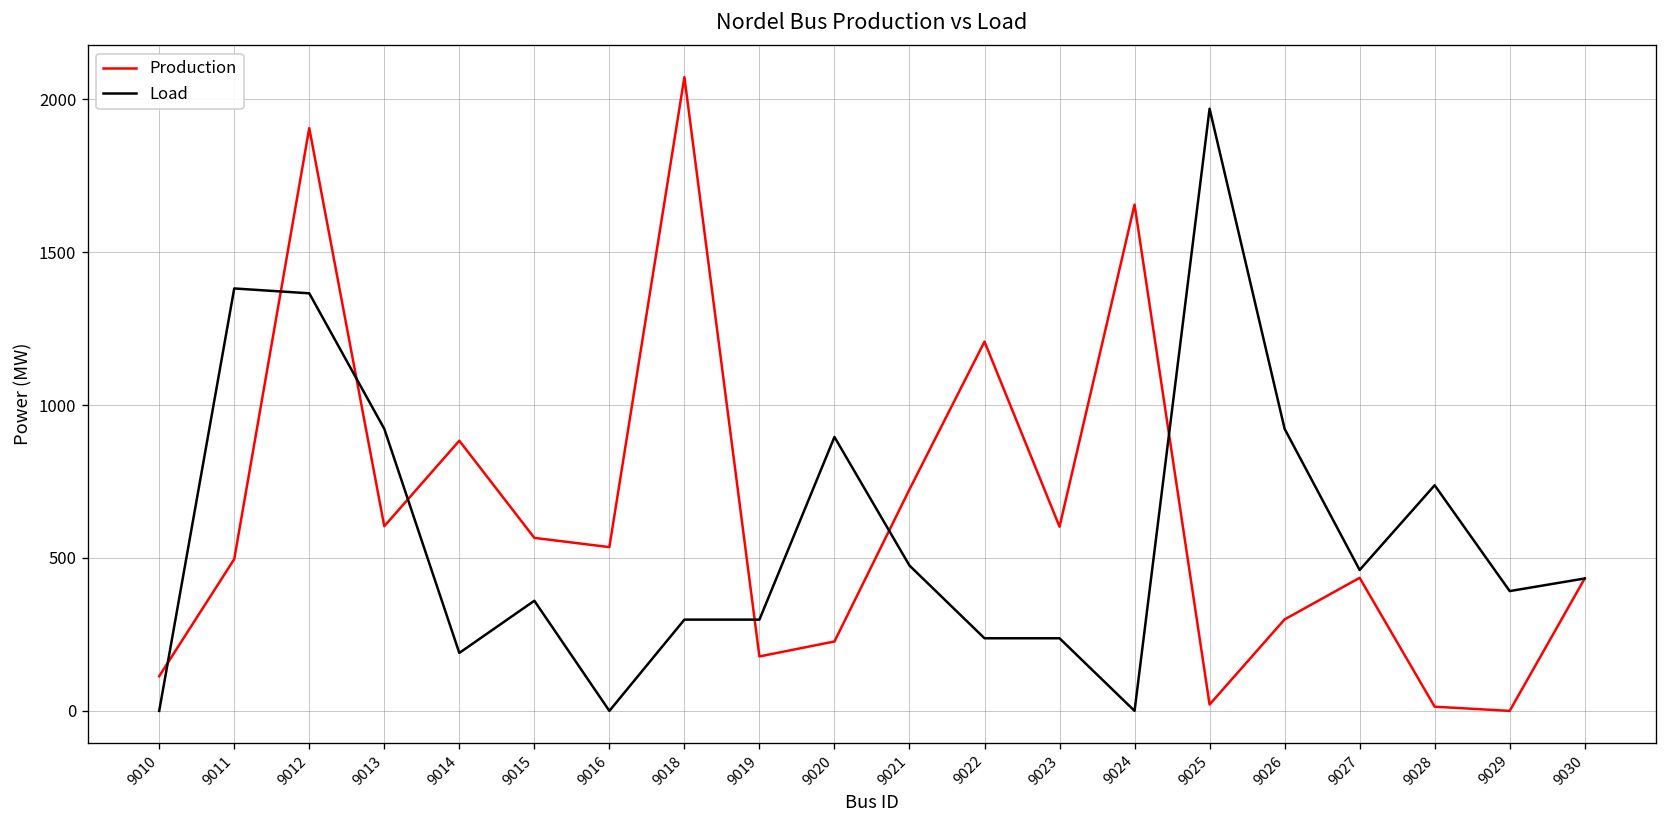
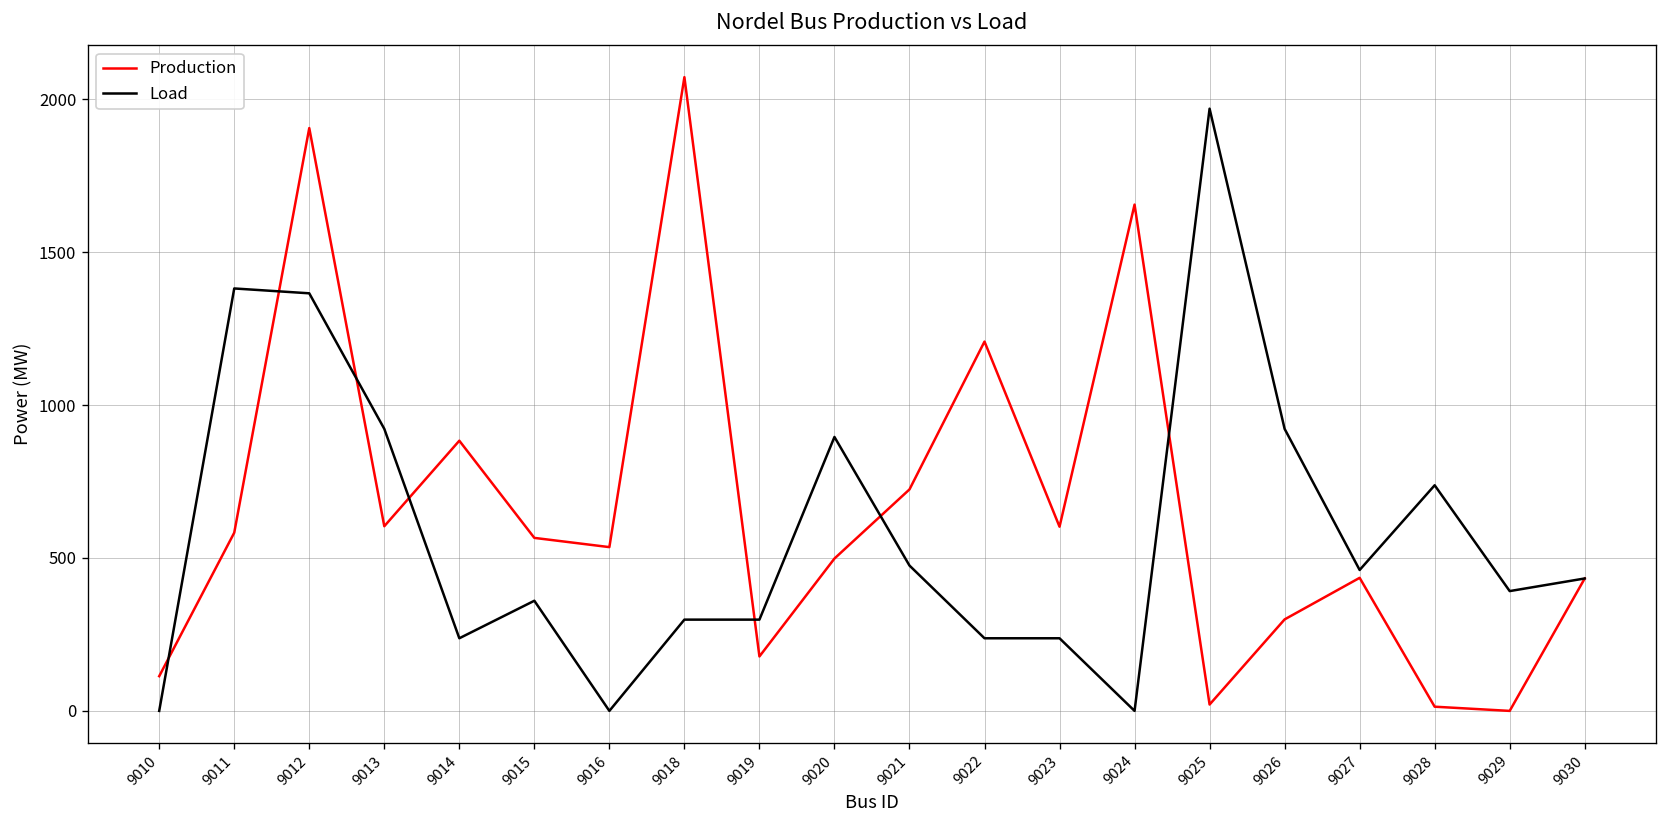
  {
    "Production": {
      "9010": 110,
-     "9011": 500,
+     "9011": 580,
      "9012": 1910,
      "9013": 600,
      "9014": 880,
      "9015": 570,
      "9016": 540,
      "9018": 2070,
      "9019": 180,
-     "9020": 230,
+     "9020": 500,
      "9021": 720,
      "9022": 1210,
      "9023": 600,
      "9024": 1660,
      "9025": 20,
      "9026": 300,
      "9027": 440,
      "9028": 10,
      "9029": 0
    },
    "Load": {
      "9010": 0,
      "9011": 1380,
      "9012": 1370,
      "9013": 920,
-     "9014": 190,
+     "9014": 240,
      "9015": 360,
      "9016": 0,
      "9018": 300,
      "9019": 300,
      "9020": 900,
      "9021": 480,
      "9022": 240,
      "9023": 240,
      "9024": 0,
      "9025": 1970,
      "9026": 920,
      "9027": 460,
      "9028": 740,
      "9029": 390
    }
  }
